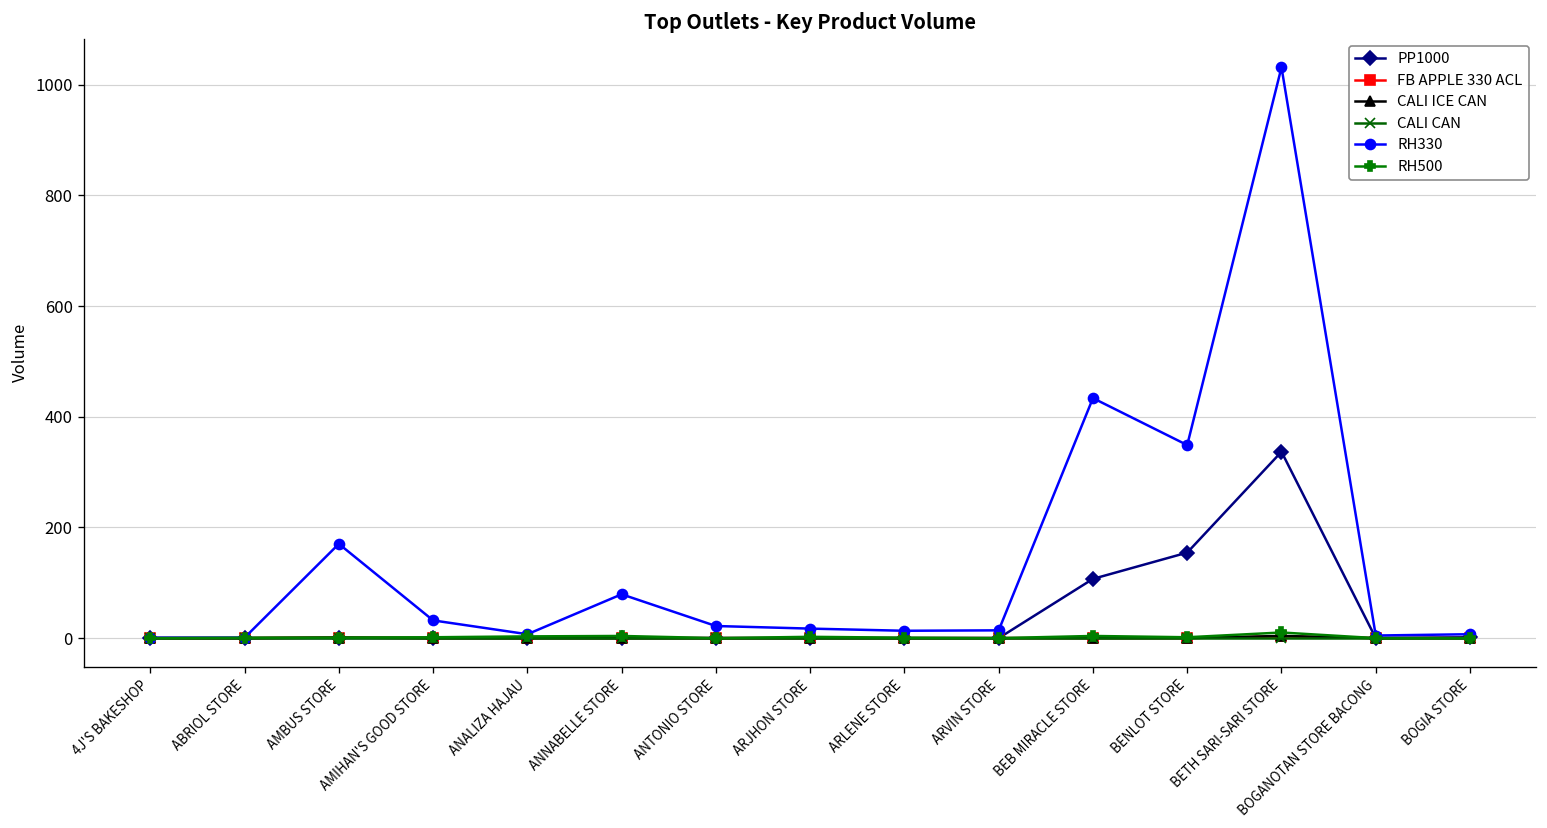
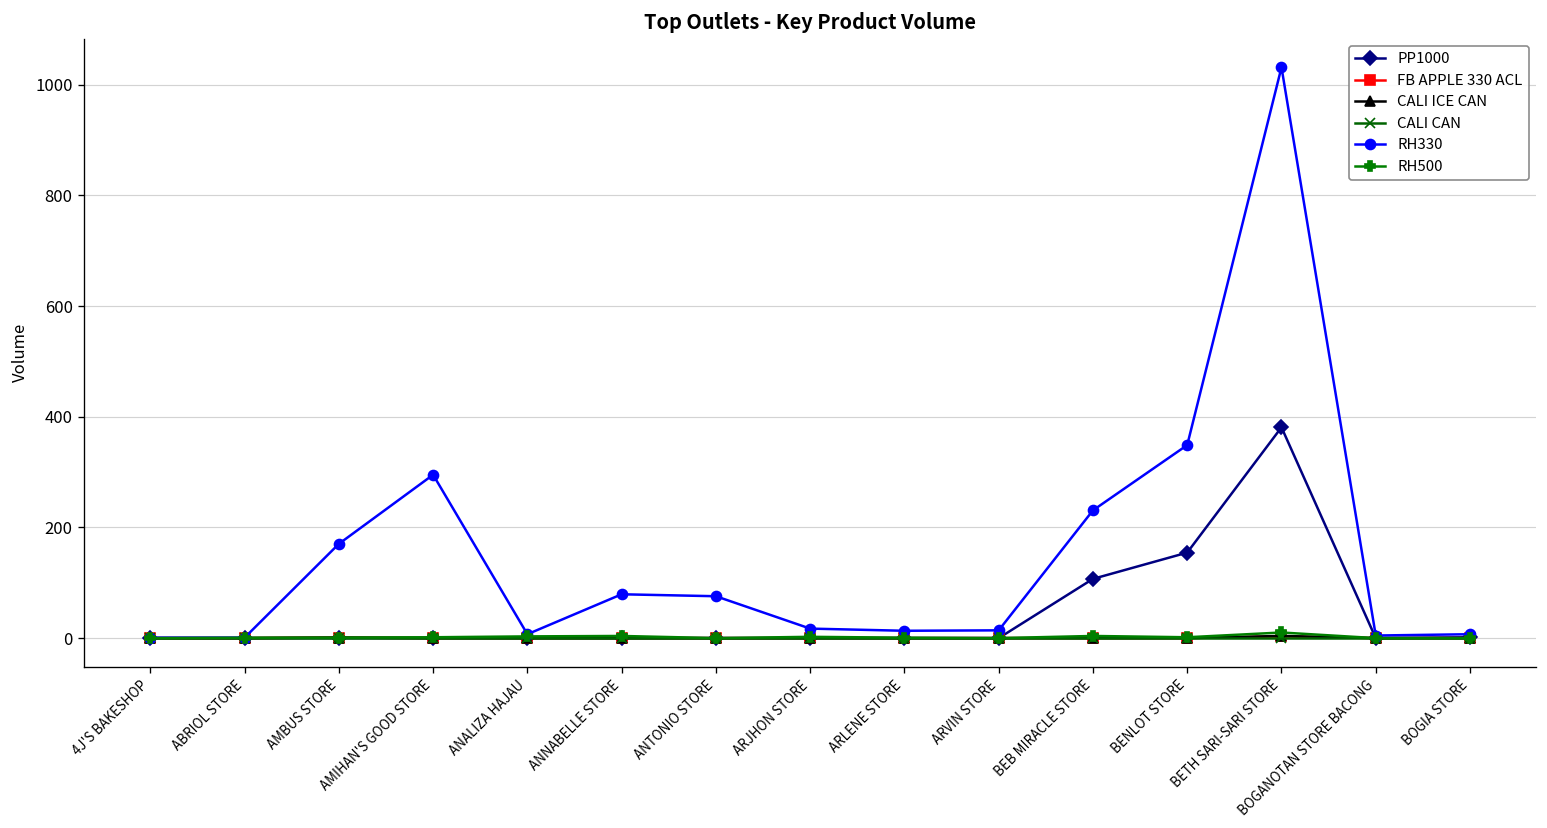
  {
    "PP1000": {
      "BEB MIRACLE STORE": 110,
      "BENLOT STORE": 150,
-     "BETH SARI-SARI STORE": 340
+     "BETH SARI-SARI STORE": 380
    },
    "RH330": {
      "AMBUS STORE": 170,
-     "AMIHAN'S GOOD STORE": 30,
+     "AMIHAN'S GOOD STORE": 300,
      "ANNABELLE STORE": 80,
-     "ANTONIO STORE": 20,
+     "ANTONIO STORE": 80,
      "ARJHON STORE": 20,
      "ARLENE STORE": 10,
      "ARVIN STORE": 10,
-     "BEB MIRACLE STORE": 430,
+     "BEB MIRACLE STORE": 230,
      "BENLOT STORE": 350,
      "BETH SARI-SARI STORE": 1030
    }
  }
